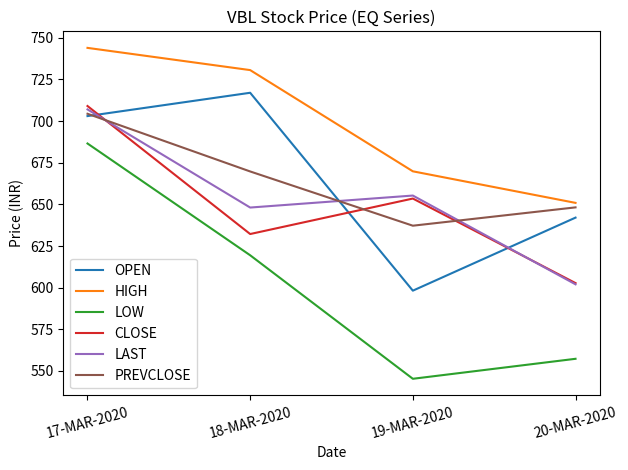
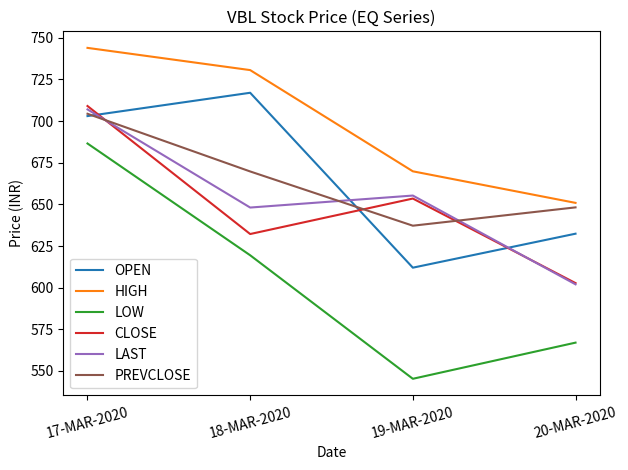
  {
    "OPEN": {
      "18-MAR-2020": 717,
-     "19-MAR-2020": 598,
-     "20-MAR-2020": 642
+     "19-MAR-2020": 612,
+     "20-MAR-2020": 632
    },
    "HIGH": {
      "17-MAR-2020": 744,
      "18-MAR-2020": 731,
      "19-MAR-2020": 670,
      "20-MAR-2020": 651
    },
    "LOW": {
      "17-MAR-2020": 687,
      "18-MAR-2020": 619,
      "19-MAR-2020": 545,
-     "20-MAR-2020": 557
+     "20-MAR-2020": 567
    },
    "CLOSE": {
      "17-MAR-2020": 709,
      "18-MAR-2020": 632,
      "19-MAR-2020": 654
    },
    "LAST": {
      "17-MAR-2020": 707,
      "18-MAR-2020": 648,
      "19-MAR-2020": 655
    },
    "PREVCLOSE": {
      "18-MAR-2020": 670,
      "19-MAR-2020": 637,
      "20-MAR-2020": 648
    }
  }
